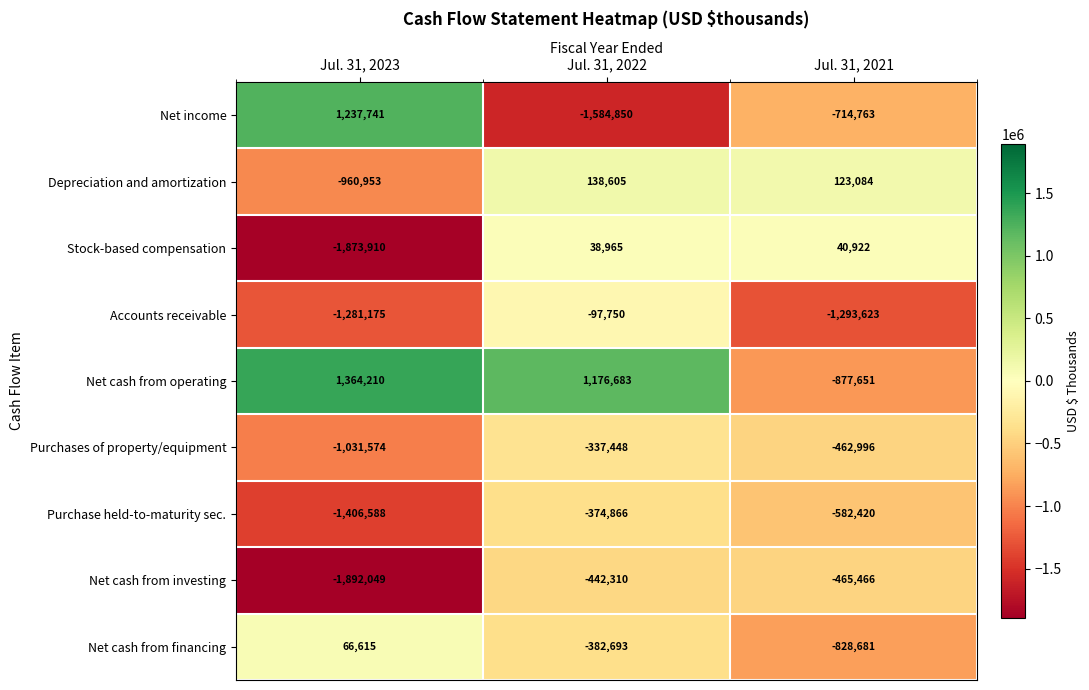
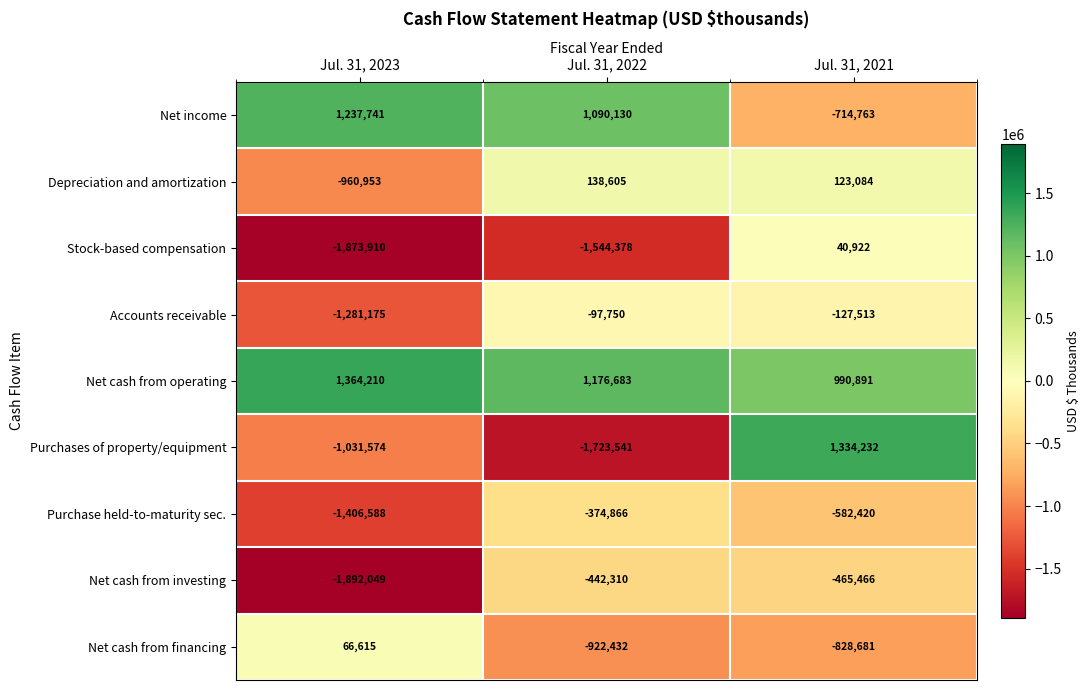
  {
    "Net income": {
      "Jul. 31, 2023": "1,237,741",
-     "Jul. 31, 2022": "-1,584,850",
+     "Jul. 31, 2022": "1,090,130",
      "Jul. 31, 2021": "-714,763"
    },
    "Depreciation and amortization": {
      "Jul. 31, 2023": "-960,953",
      "Jul. 31, 2022": "138,605",
      "Jul. 31, 2021": "123,084"
    },
    "Stock-based compensation": {
      "Jul. 31, 2023": "-1,873,910",
-     "Jul. 31, 2022": "38,965",
+     "Jul. 31, 2022": "-1,544,378",
      "Jul. 31, 2021": "40,922"
    },
    "Accounts receivable": {
      "Jul. 31, 2023": "-1,281,175",
      "Jul. 31, 2022": "-97,750",
-     "Jul. 31, 2021": "-1,293,623"
+     "Jul. 31, 2021": "-127,513"
    },
    "Net cash from operating": {
      "Jul. 31, 2023": "1,364,210",
      "Jul. 31, 2022": "1,176,683",
-     "Jul. 31, 2021": "-877,651"
+     "Jul. 31, 2021": "990,891"
    },
    "Purchases of property/equipment": {
      "Jul. 31, 2023": "-1,031,574",
-     "Jul. 31, 2022": "-337,448",
-     "Jul. 31, 2021": "-462,996"
+     "Jul. 31, 2022": "-1,723,541",
+     "Jul. 31, 2021": "1,334,232"
    },
    "Purchase held-to-maturity sec.": {
      "Jul. 31, 2023": "-1,406,588",
      "Jul. 31, 2022": "-374,866",
      "Jul. 31, 2021": "-582,420"
    },
    "Net cash from investing": {
      "Jul. 31, 2023": "-1,892,049",
      "Jul. 31, 2022": "-442,310",
      "Jul. 31, 2021": "-465,466"
    },
    "Net cash from financing": {
      "Jul. 31, 2023": "66,615",
-     "Jul. 31, 2022": "-382,693",
+     "Jul. 31, 2022": "-922,432",
      "Jul. 31, 2021": "-828,681"
    }
  }
